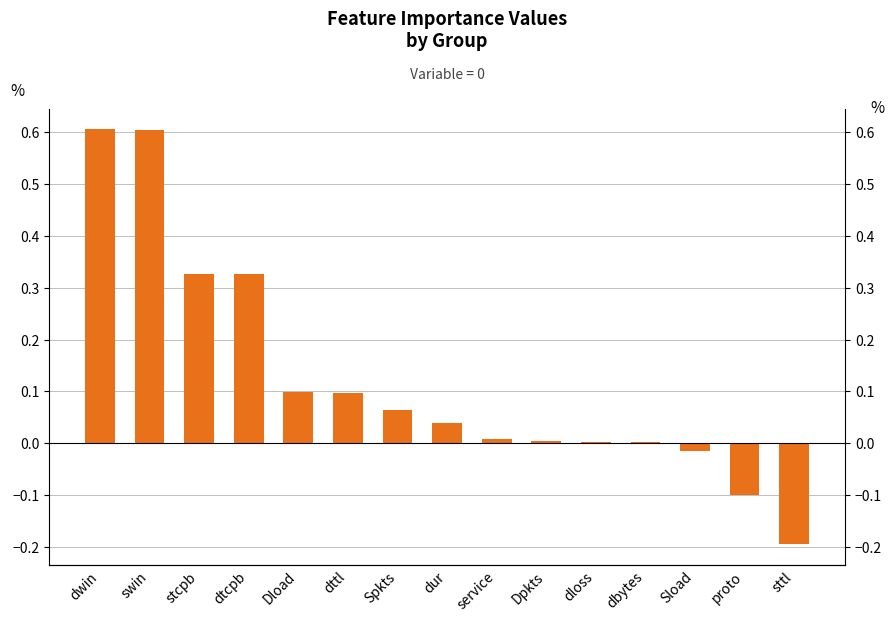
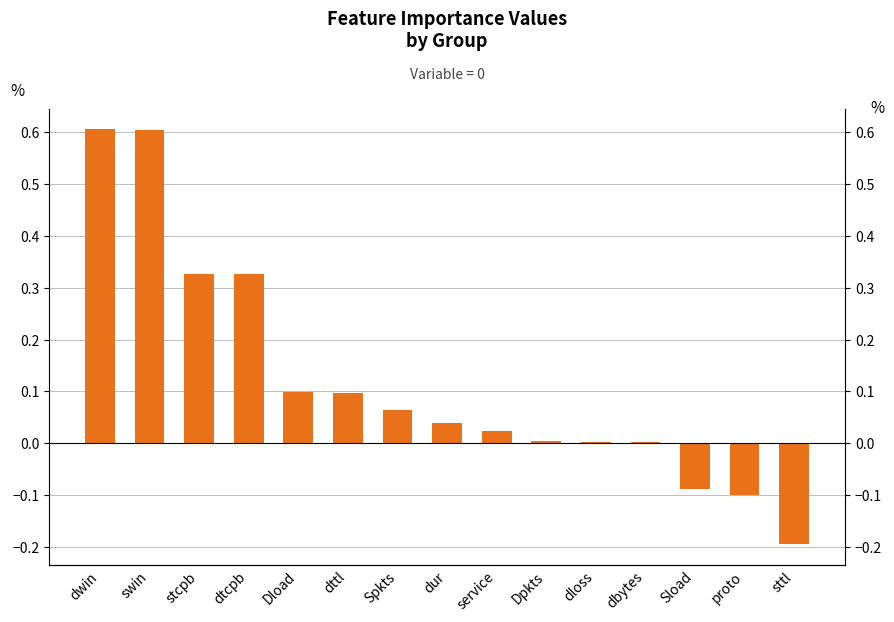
  {
    "dwin": 0.60,
    "swin": 0.60,
    "stcpb": 0.33,
    "dtcpb": 0.33,
    "Dload": 0.10,
    "dttl": 0.10,
    "Spkts": 0.06,
    "dur": 0.04,
-   "service": 0.01,
-   "Sload": -0.01,
+   "service": 0.02,
+   "Sload": -0.09,
    "proto": -0.10,
    "sttl": -0.19
  }
